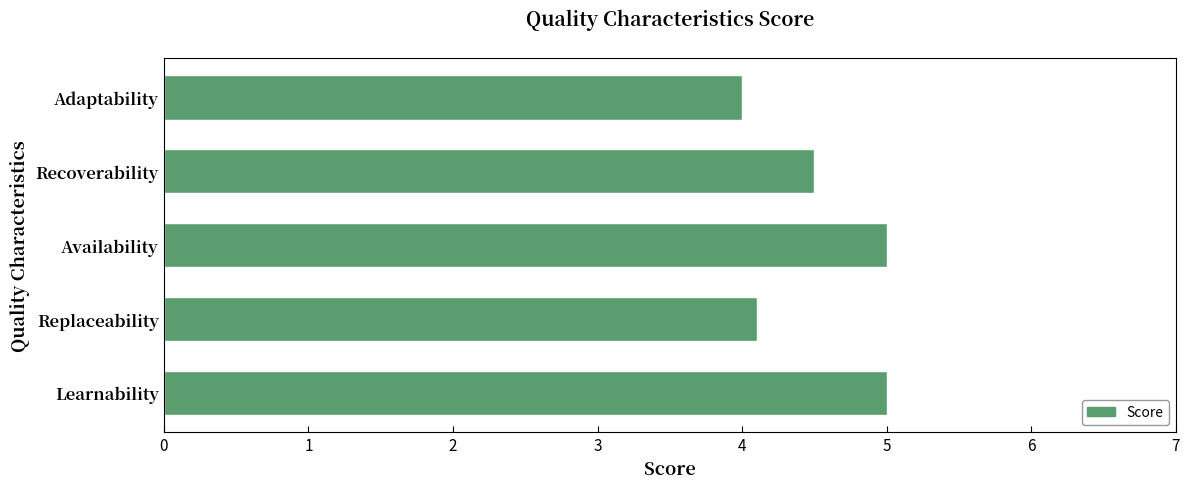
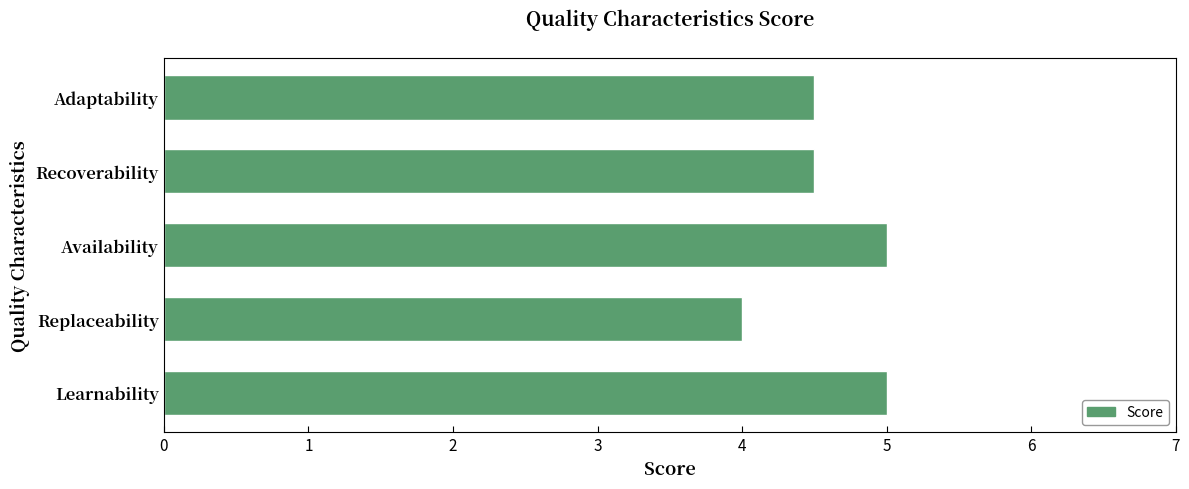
  {
-   "Adaptability": 4.0,
+   "Adaptability": 4.5,
    "Recoverability": 4.5,
    "Availability": 5.0,
-   "Replaceability": 4.1,
+   "Replaceability": 4.0,
    "Learnability": 5.0
  }
